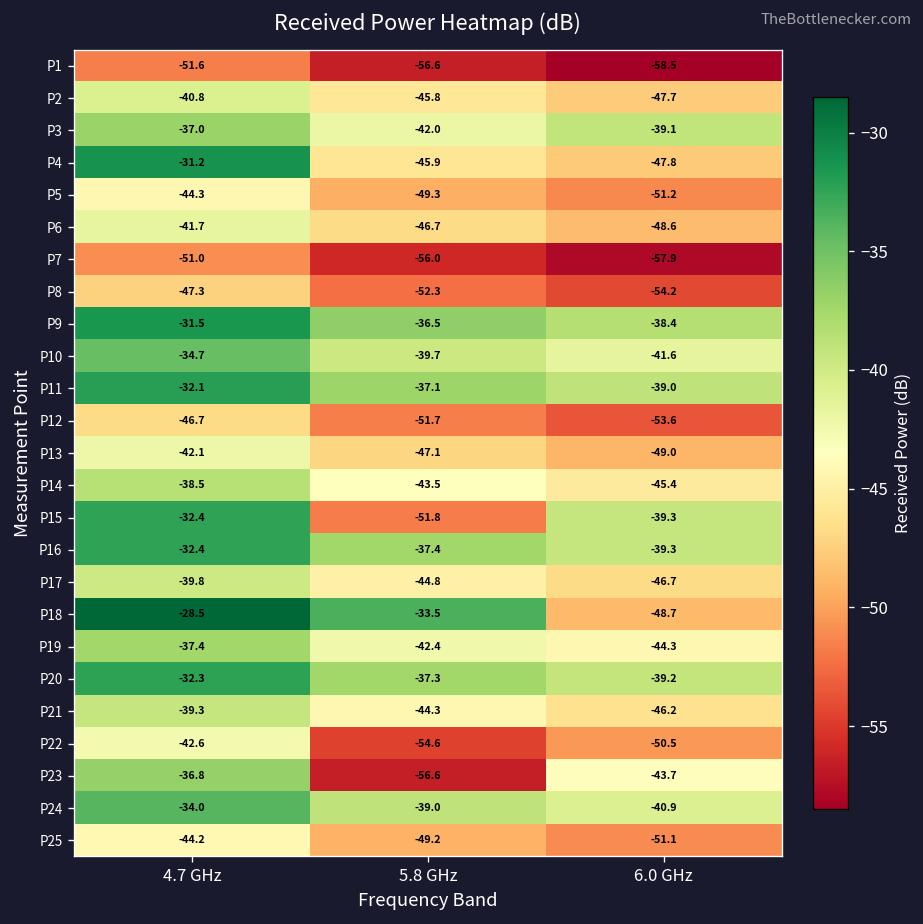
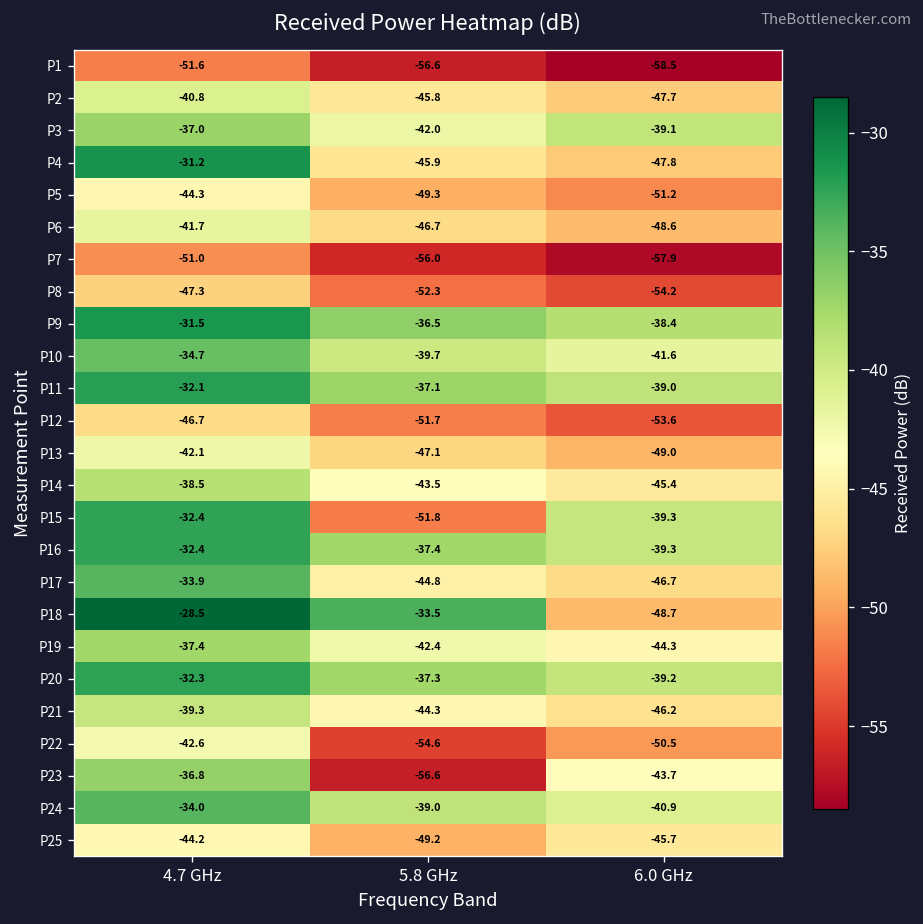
  {
    "P1": {
      "4.7 GHz": -51.6,
      "5.8 GHz": -56.6,
      "6.0 GHz": -58.5
    },
    "P2": {
      "4.7 GHz": -40.8,
      "5.8 GHz": -45.8,
      "6.0 GHz": -47.7
    },
    "P3": {
      "4.7 GHz": -37.0,
      "5.8 GHz": -42.0,
      "6.0 GHz": -39.1
    },
    "P4": {
      "4.7 GHz": -31.2,
      "5.8 GHz": -45.9,
      "6.0 GHz": -47.8
    },
    "P5": {
      "4.7 GHz": -44.3,
      "5.8 GHz": -49.3,
      "6.0 GHz": -51.2
    },
    "P6": {
      "4.7 GHz": -41.7,
      "5.8 GHz": -46.7,
      "6.0 GHz": -48.6
    },
    "P7": {
      "4.7 GHz": -51.0,
      "5.8 GHz": -56.0,
      "6.0 GHz": -57.9
    },
    "P8": {
      "4.7 GHz": -47.3,
      "5.8 GHz": -52.3,
      "6.0 GHz": -54.2
    },
    "P9": {
      "4.7 GHz": -31.5,
      "5.8 GHz": -36.5,
      "6.0 GHz": -38.4
    },
    "P10": {
      "4.7 GHz": -34.7,
      "5.8 GHz": -39.7,
      "6.0 GHz": -41.6
    },
    "P11": {
      "4.7 GHz": -32.1,
      "5.8 GHz": -37.1,
      "6.0 GHz": -39.0
    },
    "P12": {
      "4.7 GHz": -46.7,
      "5.8 GHz": -51.7,
      "6.0 GHz": -53.6
    },
    "P13": {
      "4.7 GHz": -42.1,
      "5.8 GHz": -47.1,
      "6.0 GHz": -49.0
    },
    "P14": {
      "4.7 GHz": -38.5,
      "5.8 GHz": -43.5,
      "6.0 GHz": -45.4
    },
    "P15": {
      "4.7 GHz": -32.4,
      "5.8 GHz": -51.8,
      "6.0 GHz": -39.3
    },
    "P16": {
      "4.7 GHz": -32.4,
      "5.8 GHz": -37.4,
      "6.0 GHz": -39.3
    },
    "P17": {
-     "4.7 GHz": -39.8,
+     "4.7 GHz": -33.9,
      "5.8 GHz": -44.8,
      "6.0 GHz": -46.7
    },
    "P18": {
      "4.7 GHz": -28.5,
      "5.8 GHz": -33.5,
      "6.0 GHz": -48.7
    },
    "P19": {
      "4.7 GHz": -37.4,
      "5.8 GHz": -42.4,
      "6.0 GHz": -44.3
    },
    "P20": {
      "4.7 GHz": -32.3,
      "5.8 GHz": -37.3,
      "6.0 GHz": -39.2
    },
    "P21": {
      "4.7 GHz": -39.3,
      "5.8 GHz": -44.3,
      "6.0 GHz": -46.2
    },
    "P22": {
      "4.7 GHz": -42.6,
      "5.8 GHz": -54.6,
      "6.0 GHz": -50.5
    },
    "P23": {
      "4.7 GHz": -36.8,
      "5.8 GHz": -56.6,
      "6.0 GHz": -43.7
    },
    "P24": {
      "4.7 GHz": -34.0,
      "5.8 GHz": -39.0,
      "6.0 GHz": -40.9
    },
    "P25": {
      "4.7 GHz": -44.2,
      "5.8 GHz": -49.2,
-     "6.0 GHz": -51.1
+     "6.0 GHz": -45.7
    }
  }
